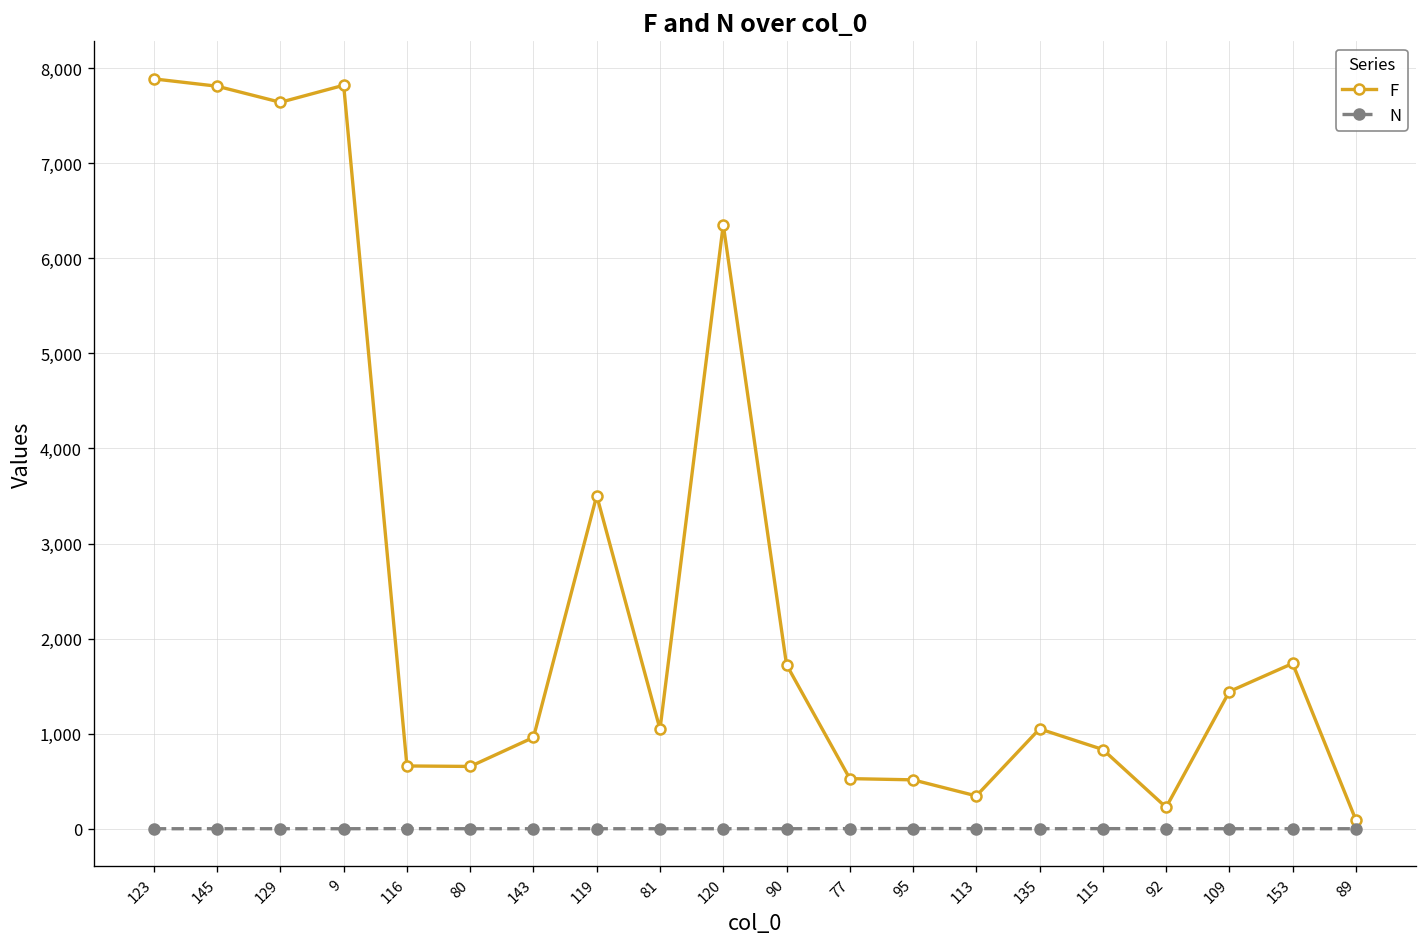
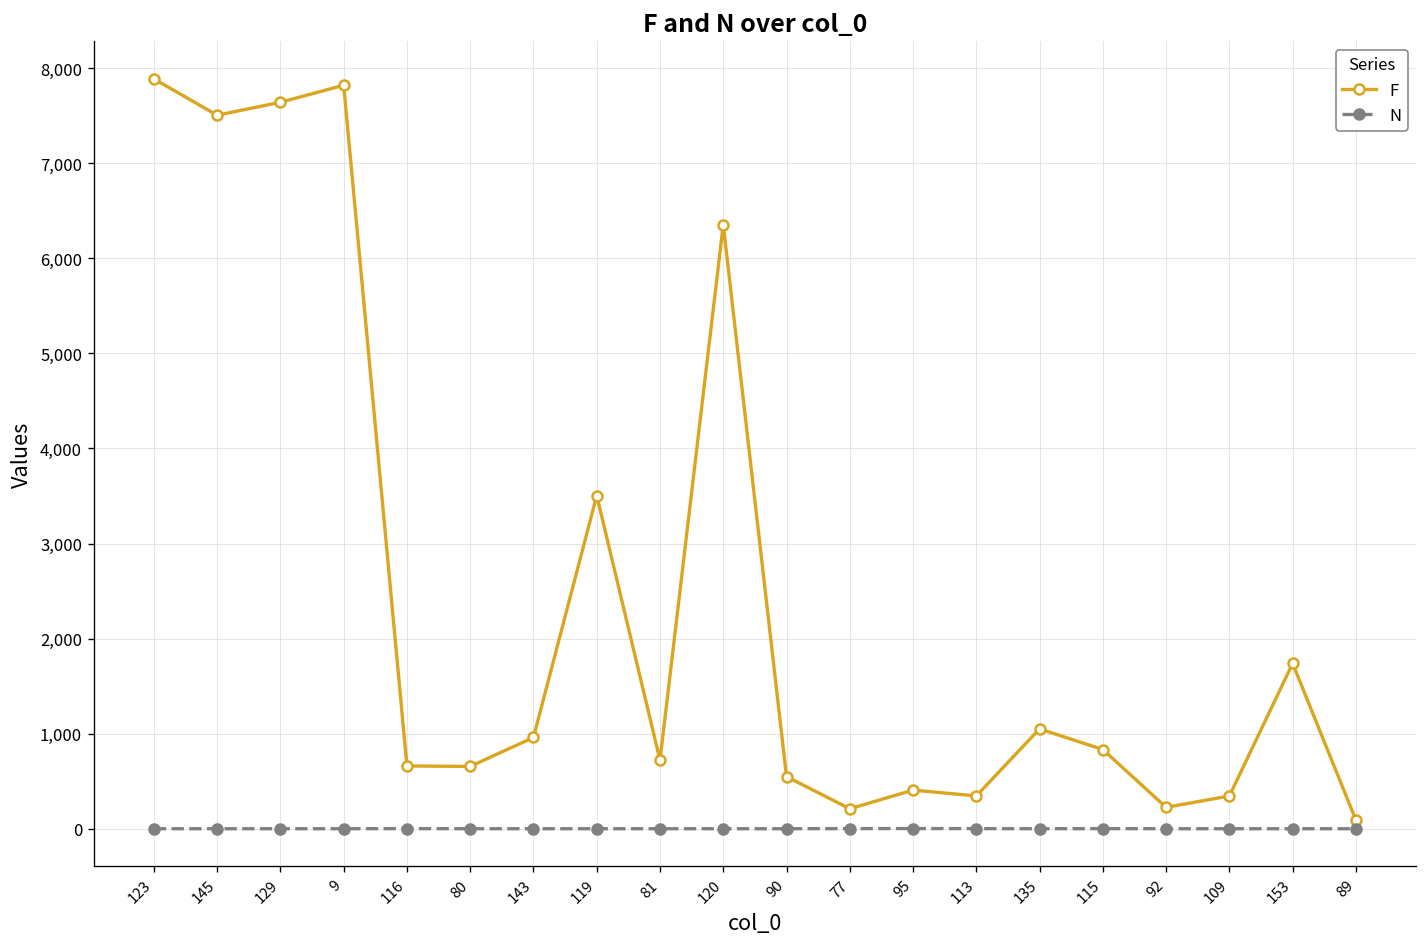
  {
    "F": {
      "123": "7,900",
-     "145": "7,800",
+     "145": "7,500",
      "129": "7,600",
      "9": "7,800",
      "116": "700",
      "80": "700",
      "143": "1,000",
      "119": "3,500",
-     "81": "1,000",
+     "81": "700",
      "120": "6,400",
-     "90": "1,700",
-     "77": "500",
-     "95": "500",
+     "90": "500",
+     "77": "200",
+     "95": "400",
      "113": "300",
      "135": "1,100",
      "115": "800",
      "92": "200",
-     "109": "1,400",
+     "109": "300",
      "153": "1,700",
      "89": "100"
    },
    "N": {
      "123": "0",
      "145": "0",
      "129": "0",
      "9": "0",
      "116": "0",
      "80": "0",
      "143": "0",
      "119": "0",
      "81": "0",
      "120": "0",
      "90": "0",
      "77": "0",
      "95": "0",
      "113": "0",
      "135": "0",
      "115": "0",
      "92": "0",
      "109": "0",
      "153": "0",
      "89": "0"
    }
  }
